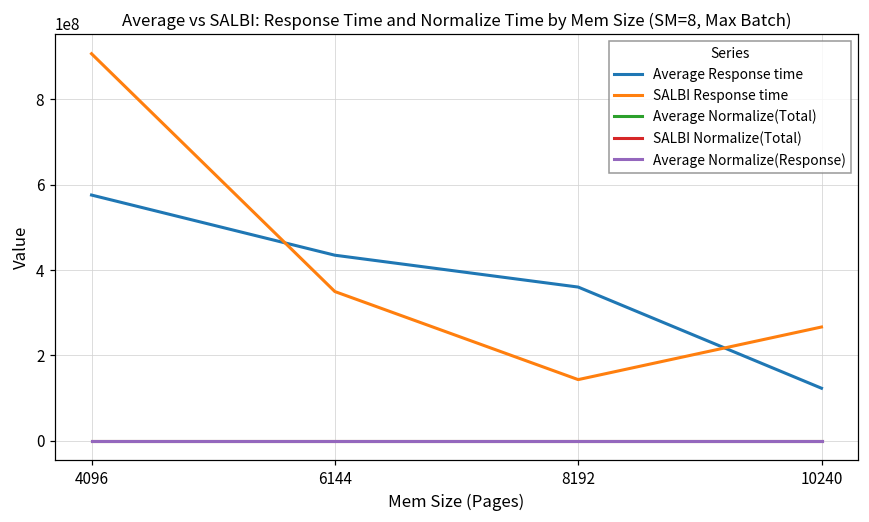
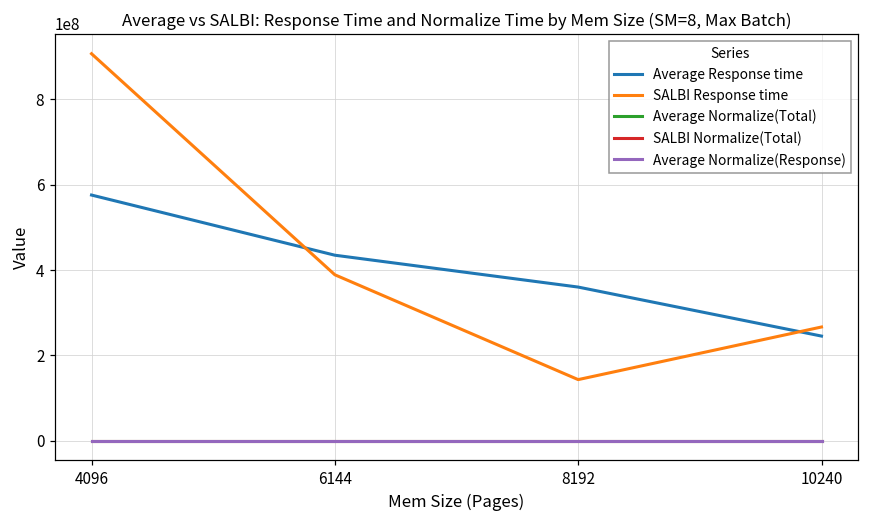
  {
    "Average Response time": {
      "4096": 580000000,
      "6144": 430000000,
      "8192": 360000000,
-     "10240": 120000000
+     "10240": 240000000
    },
    "SALBI Response time": {
      "4096": 910000000,
-     "6144": 350000000,
+     "6144": 390000000,
      "8192": 140000000,
      "10240": 270000000
    },
    "Average Normalize(Response)": {
      "4096": 0,
      "6144": 0,
      "8192": 0,
      "10240": 0
    }
  }
